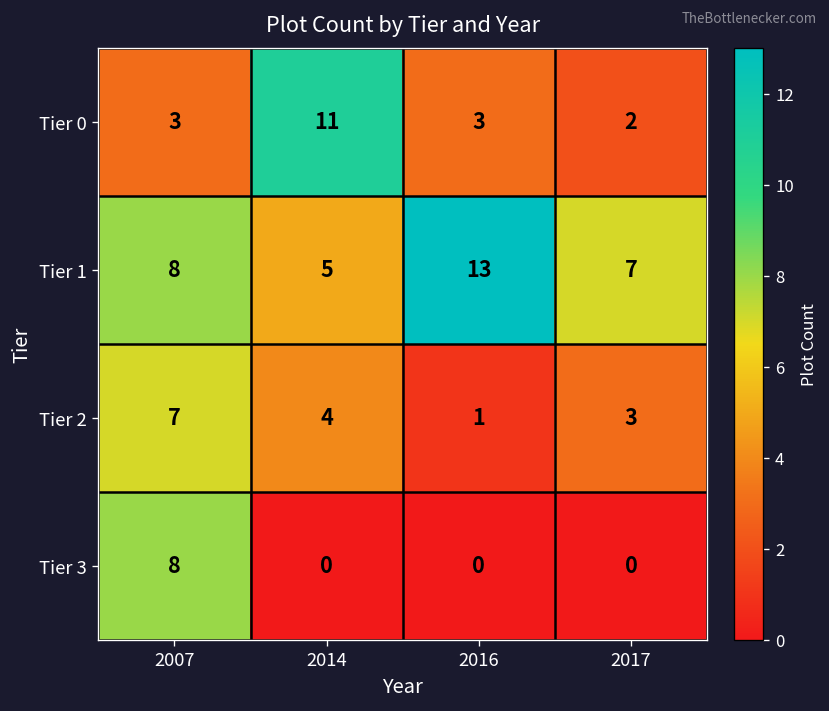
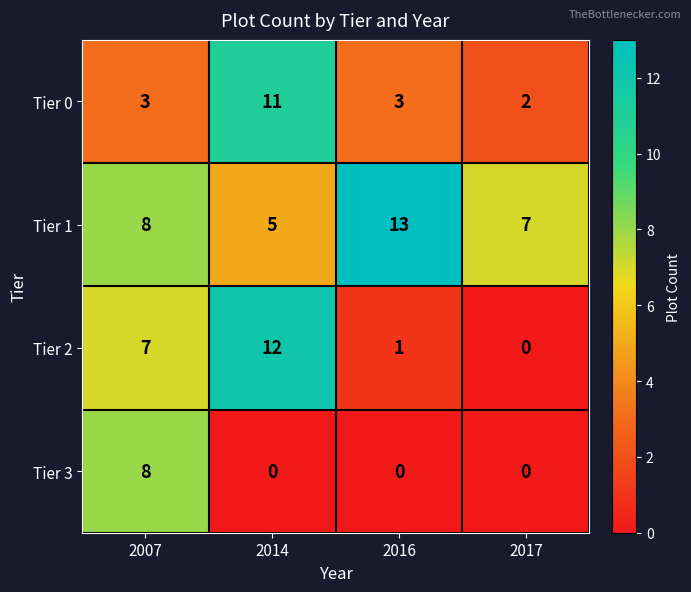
  {
    "Tier 0": {
      "2007": 3,
      "2014": 11,
      "2016": 3,
      "2017": 2
    },
    "Tier 1": {
      "2007": 8,
      "2014": 5,
      "2016": 13,
      "2017": 7
    },
    "Tier 2": {
      "2007": 7,
-     "2014": 4,
+     "2014": 12,
      "2016": 1,
-     "2017": 3
+     "2017": 0
    },
    "Tier 3": {
      "2007": 8,
      "2014": 0,
      "2016": 0,
      "2017": 0
    }
  }
